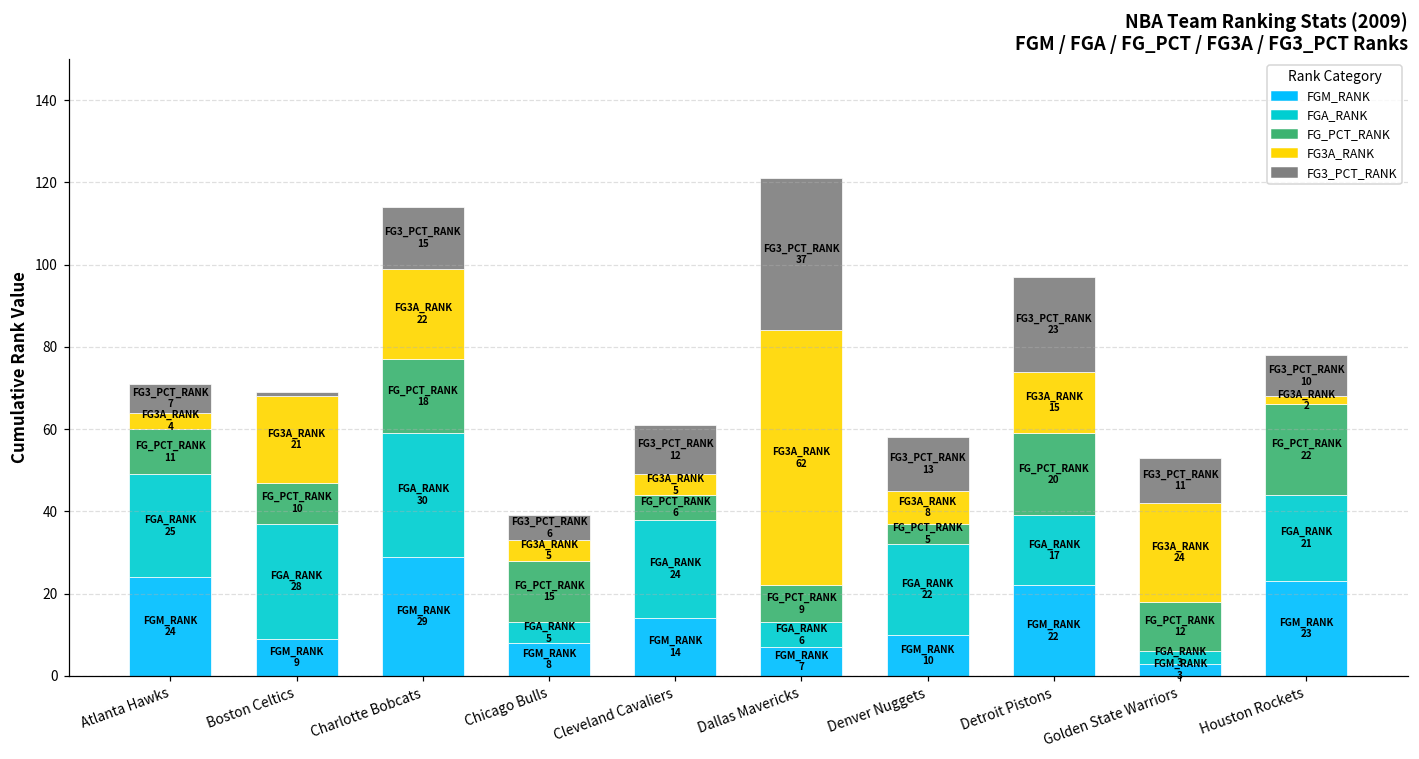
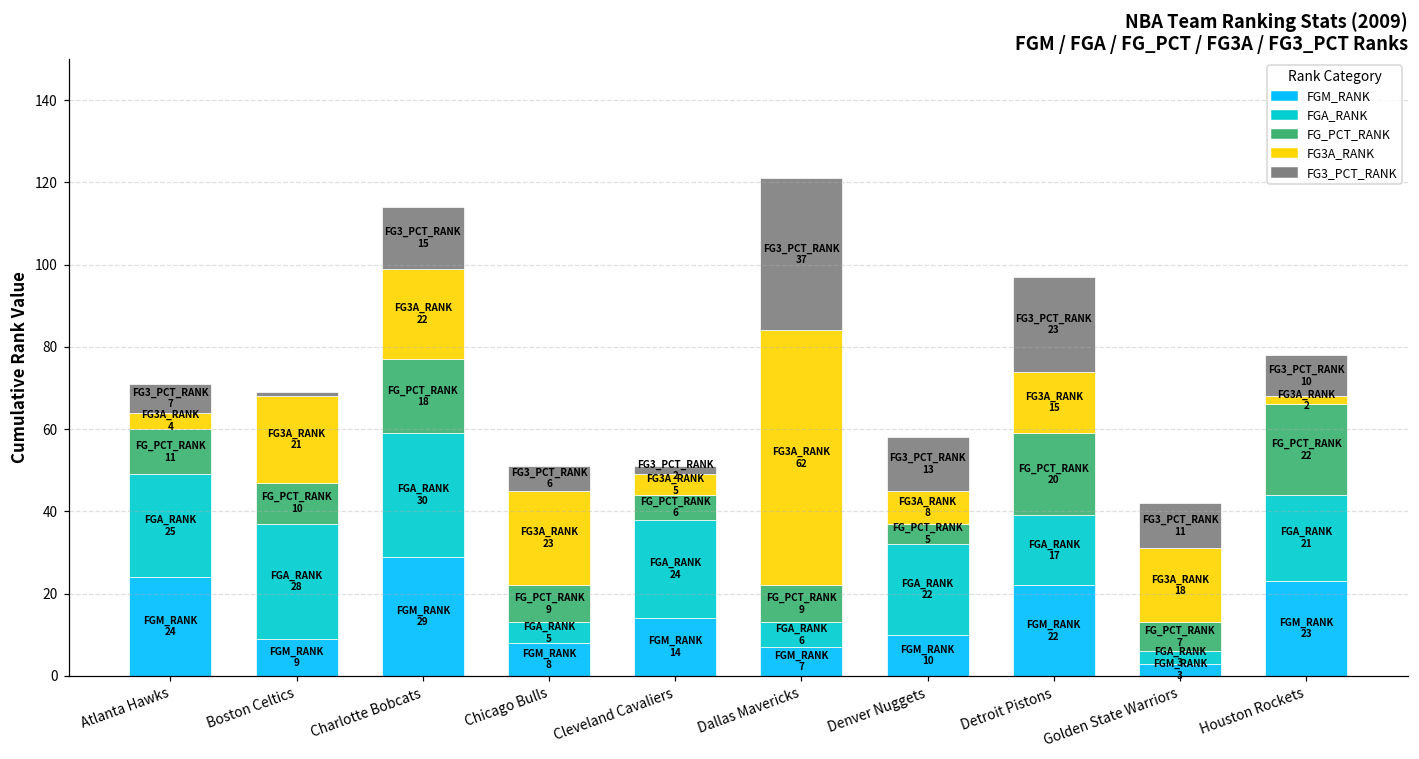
  {
    "FG_PCT_RANK": {
      "Atlanta Hawks": 11,
      "Boston Celtics": 10,
      "Charlotte Bobcats": 18,
-     "Chicago Bulls": 15,
+     "Chicago Bulls": 9,
      "Cleveland Cavaliers": 6,
      "Dallas Mavericks": 9,
      "Denver Nuggets": 5,
      "Detroit Pistons": 20,
-     "Golden State Warriors": 12,
+     "Golden State Warriors": 7,
      "Houston Rockets": 22
    },
    "FG3A_RANK": {
      "Atlanta Hawks": 4,
      "Boston Celtics": 21,
      "Charlotte Bobcats": 22,
-     "Chicago Bulls": 5,
+     "Chicago Bulls": 23,
      "Dallas Mavericks": 62,
      "Denver Nuggets": 8,
      "Detroit Pistons": 15,
-     "Golden State Warriors": 24,
+     "Golden State Warriors": 18,
      "Houston Rockets": 2
    },
    "FG3_PCT_RANK": {
      "Atlanta Hawks": 7,
      "Charlotte Bobcats": 15,
      "Chicago Bulls": 6,
-     "Cleveland Cavaliers": 12,
+     "Cleveland Cavaliers": 2,
      "Dallas Mavericks": 37,
      "Denver Nuggets": 13,
      "Detroit Pistons": 23,
      "Golden State Warriors": 11,
      "Houston Rockets": 10
    }
  }
